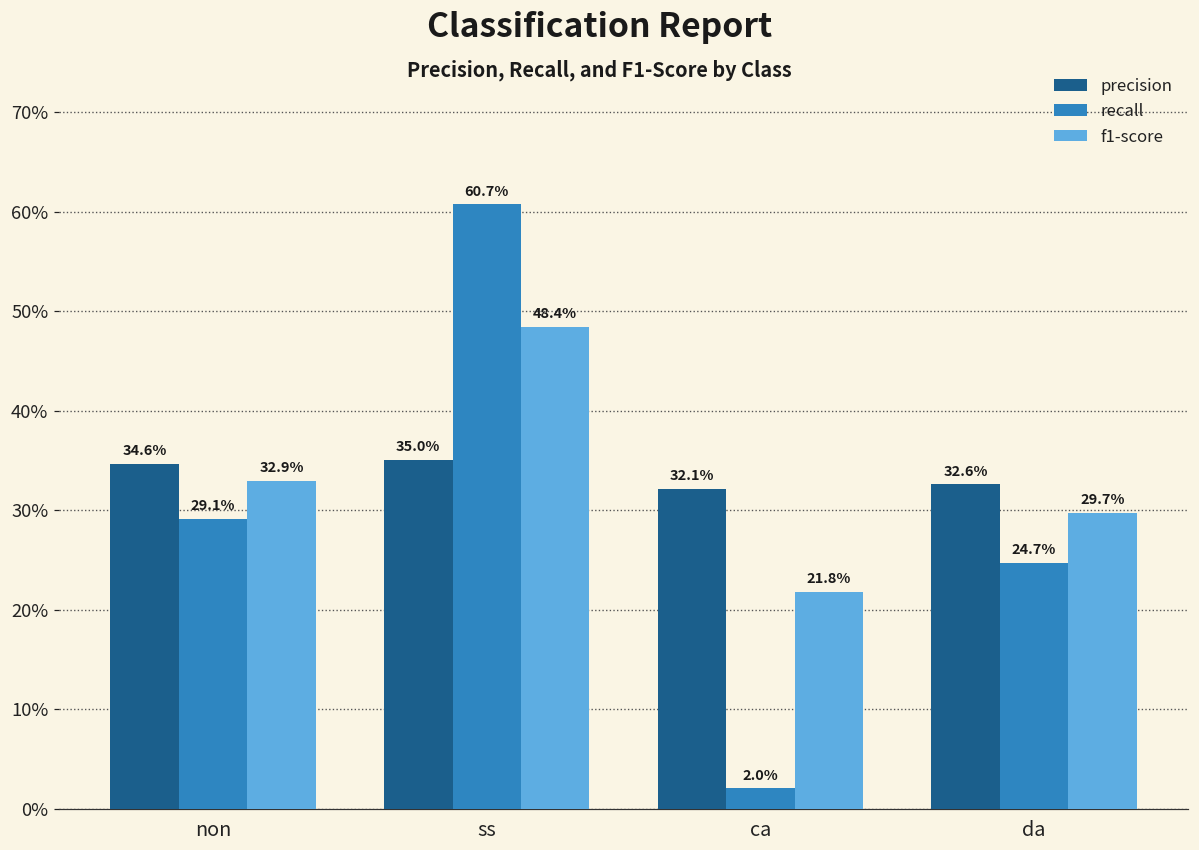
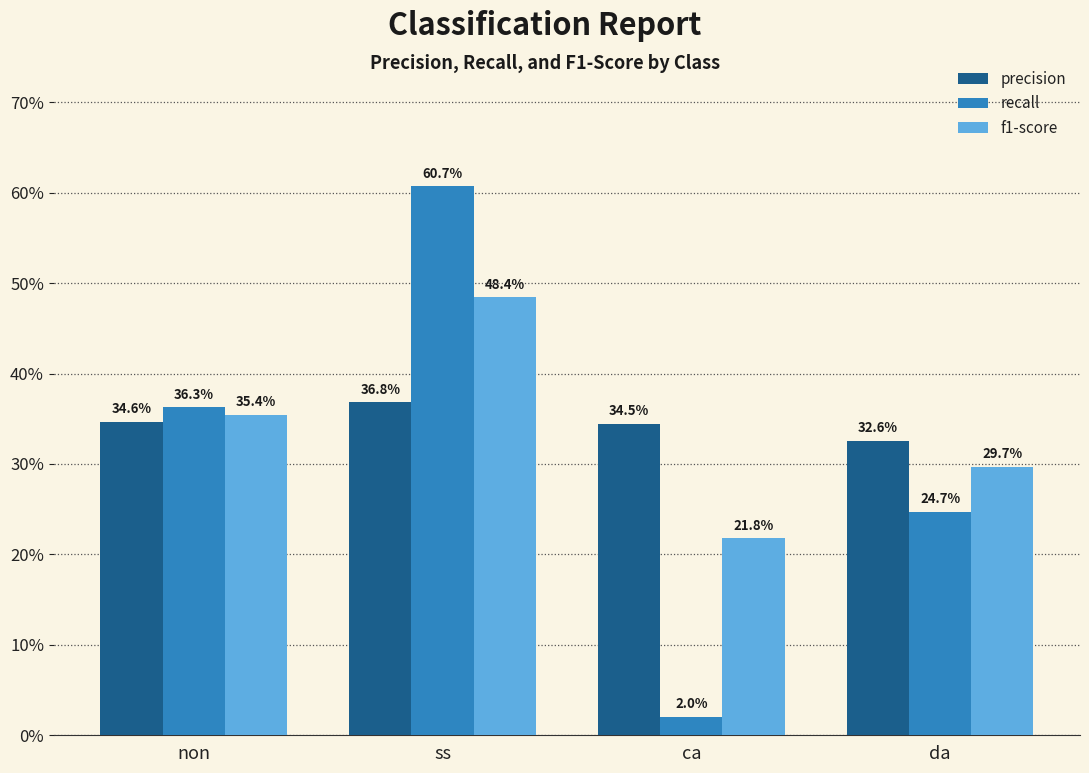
  {
    "precision": {
      "non": "34.6%",
-     "ss": "35.0%",
-     "ca": "32.1%",
+     "ss": "36.8%",
+     "ca": "34.5%",
      "da": "32.6%"
    },
    "recall": {
-     "non": "29.1%",
+     "non": "36.3%",
      "ss": "60.7%",
      "ca": "2.0%",
      "da": "24.7%"
    },
    "f1-score": {
-     "non": "32.9%",
+     "non": "35.4%",
      "ss": "48.4%",
      "ca": "21.8%",
      "da": "29.7%"
    }
  }
